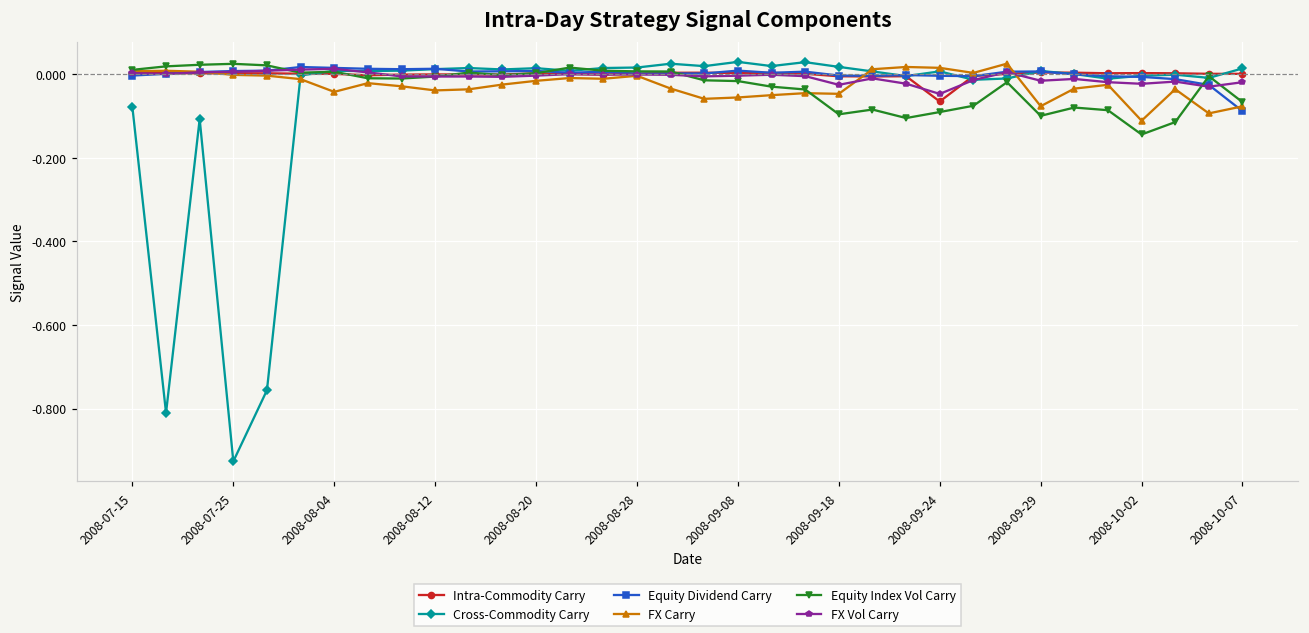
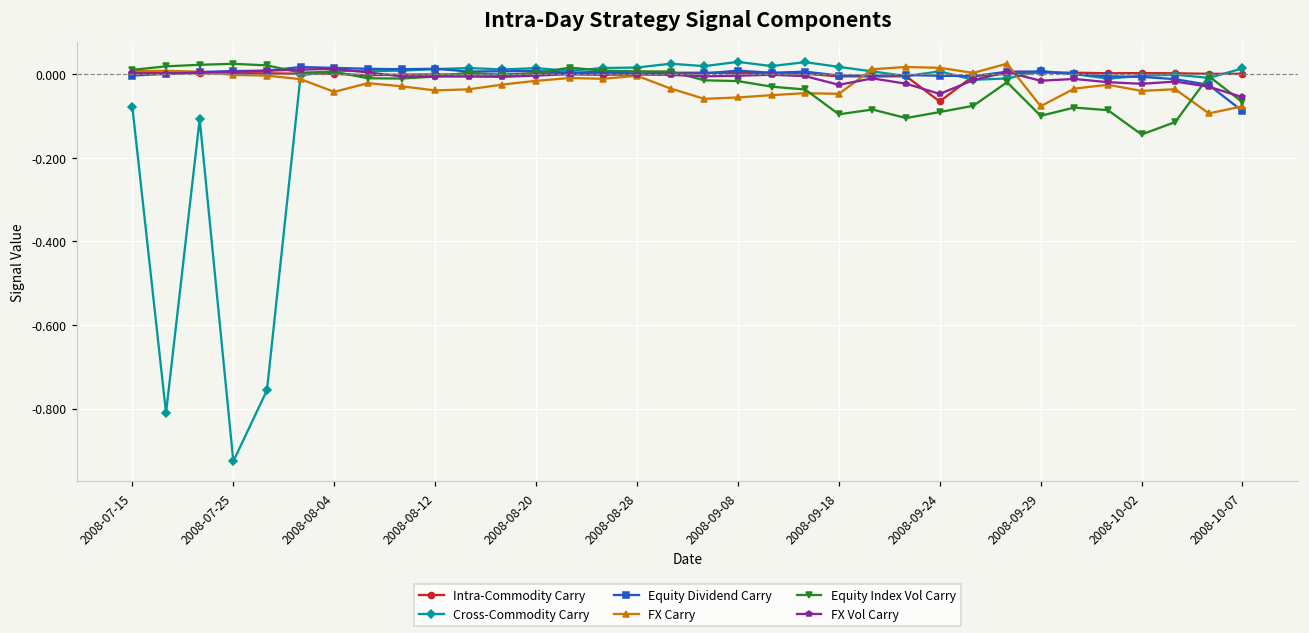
  {
    "Intra-Commodity Carry": {
      "2008-09-24": -0.07,
      "2008-10-07": 0.00
    },
    "Cross-Commodity Carry": {
      "2008-07-15": -0.08,
      "2008-07-25": -0.93,
      "2008-08-28": 0.02,
      "2008-09-08": 0.03,
      "2008-09-18": 0.02,
      "2008-09-24": 0.01,
      "2008-10-07": 0.01
    },
    "Equity Dividend Carry": {
      "2008-09-24": 0.00,
      "2008-10-07": -0.09
    },
    "FX Carry": {
      "2008-08-04": -0.04,
      "2008-08-12": -0.04,
      "2008-08-20": -0.02,
      "2008-09-08": -0.06,
      "2008-09-18": -0.05,
      "2008-09-24": 0.02,
      "2008-09-29": -0.08,
-     "2008-10-02": -0.11,
+     "2008-10-02": -0.04,
      "2008-10-07": -0.08
    },
    "Equity Index Vol Carry": {
      "2008-07-25": 0.02,
      "2008-09-08": -0.02,
      "2008-09-18": -0.10,
      "2008-09-24": -0.09,
      "2008-09-29": -0.10,
      "2008-10-02": -0.14,
      "2008-10-07": -0.07
    },
    "FX Vol Carry": {
      "2008-09-18": -0.03,
      "2008-09-24": -0.05,
      "2008-09-29": -0.02,
      "2008-10-02": -0.02,
-     "2008-10-07": -0.02
+     "2008-10-07": -0.06
    }
  }
